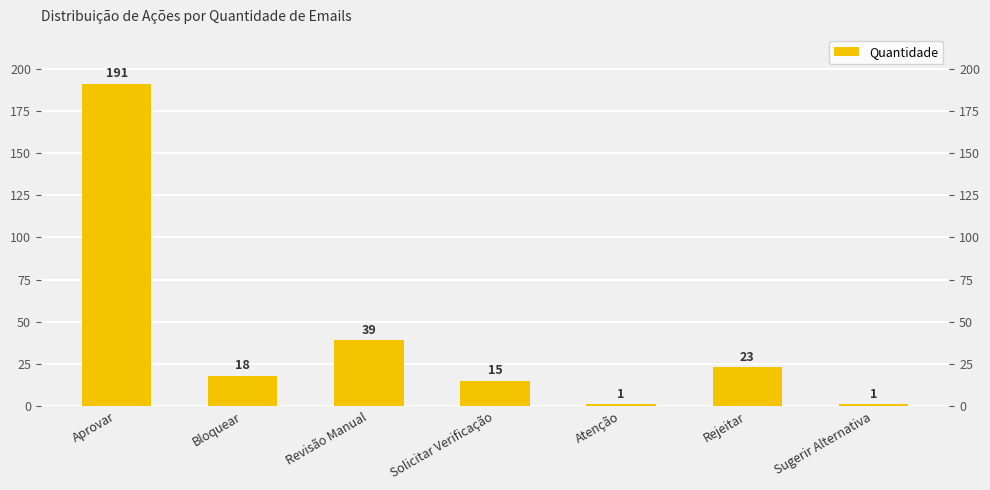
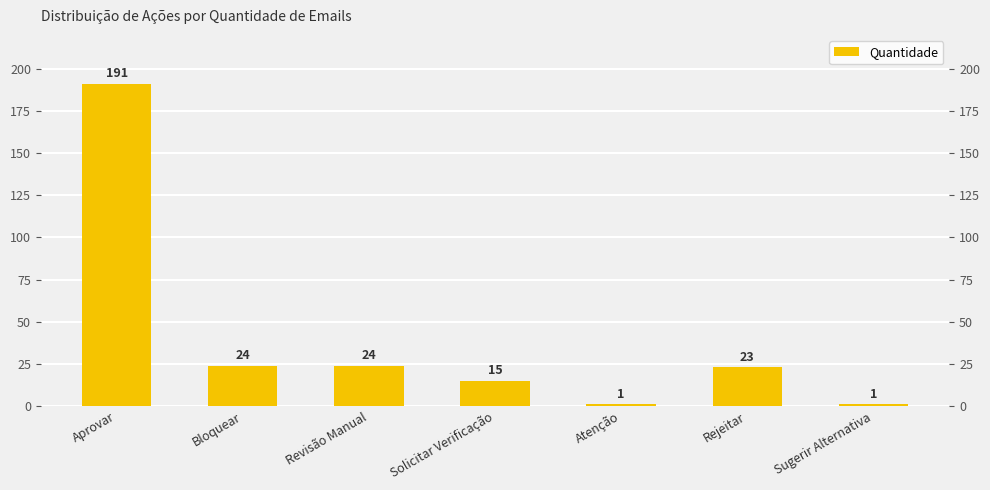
  {
    "Aprovar": 191,
-   "Bloquear": 18,
-   "Revisão Manual": 39,
+   "Bloquear": 24,
+   "Revisão Manual": 24,
    "Solicitar Verificação": 15,
    "Atenção": 1,
    "Rejeitar": 23,
    "Sugerir Alternativa": 1
  }
